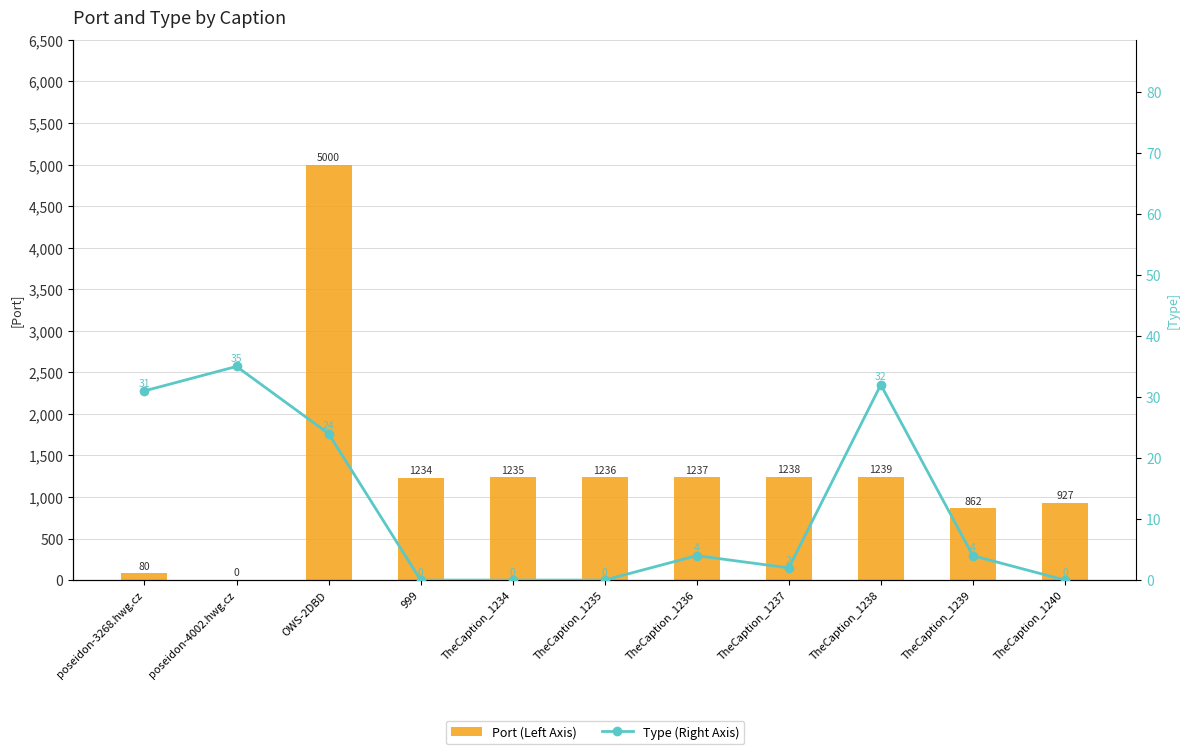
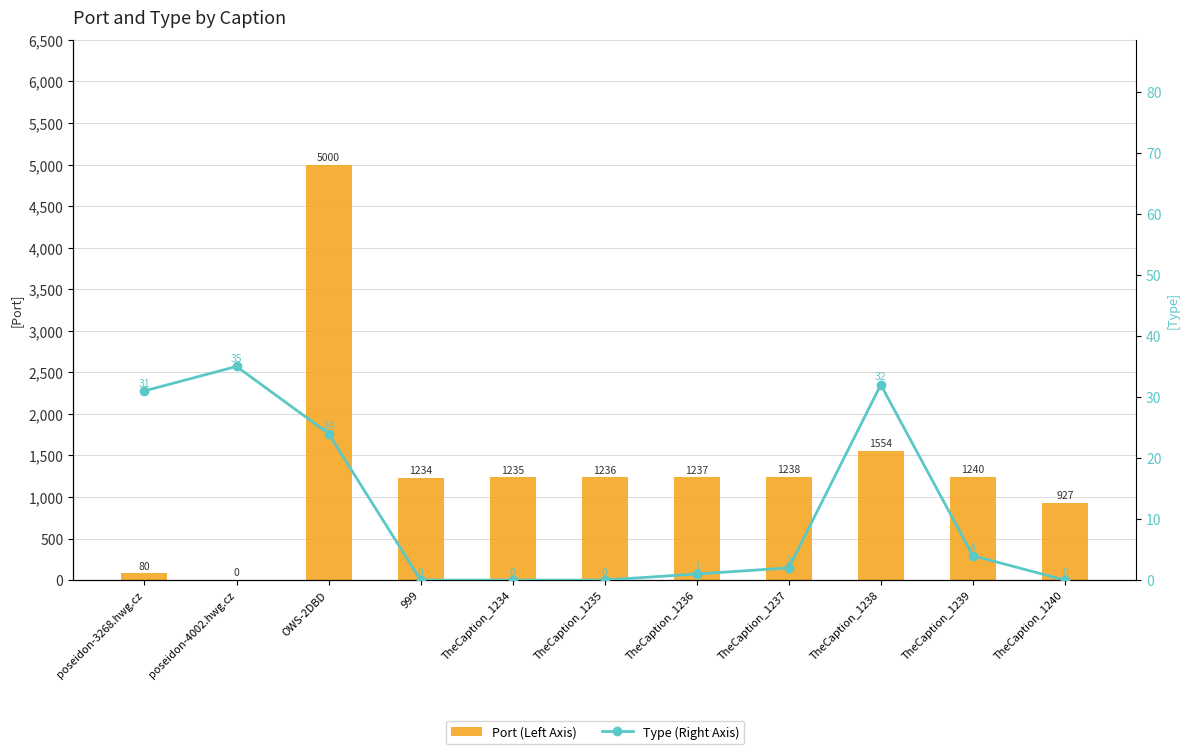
  {
    "Port (Left Axis)": {
      "poseidon-3268.hwg.cz": 80,
      "poseidon-4002.hwg.cz": 0,
      "OWS-2DBD": 5000,
      "999": 1234,
      "TheCaption_1234": 1235,
      "TheCaption_1235": 1236,
      "TheCaption_1236": 1237,
      "TheCaption_1237": 1238,
-     "TheCaption_1238": 1239,
-     "TheCaption_1239": 862,
+     "TheCaption_1238": 1554,
+     "TheCaption_1239": 1240,
      "TheCaption_1240": 927
    },
    "Type (Right Axis)": {
      "poseidon-3268.hwg.cz": 31,
      "poseidon-4002.hwg.cz": 35,
      "OWS-2DBD": 24,
      "999": 0,
      "TheCaption_1234": 0,
      "TheCaption_1235": 0,
-     "TheCaption_1236": 4,
+     "TheCaption_1236": 1,
      "TheCaption_1237": 2,
      "TheCaption_1238": 32,
      "TheCaption_1239": 4,
      "TheCaption_1240": 0
    }
  }
